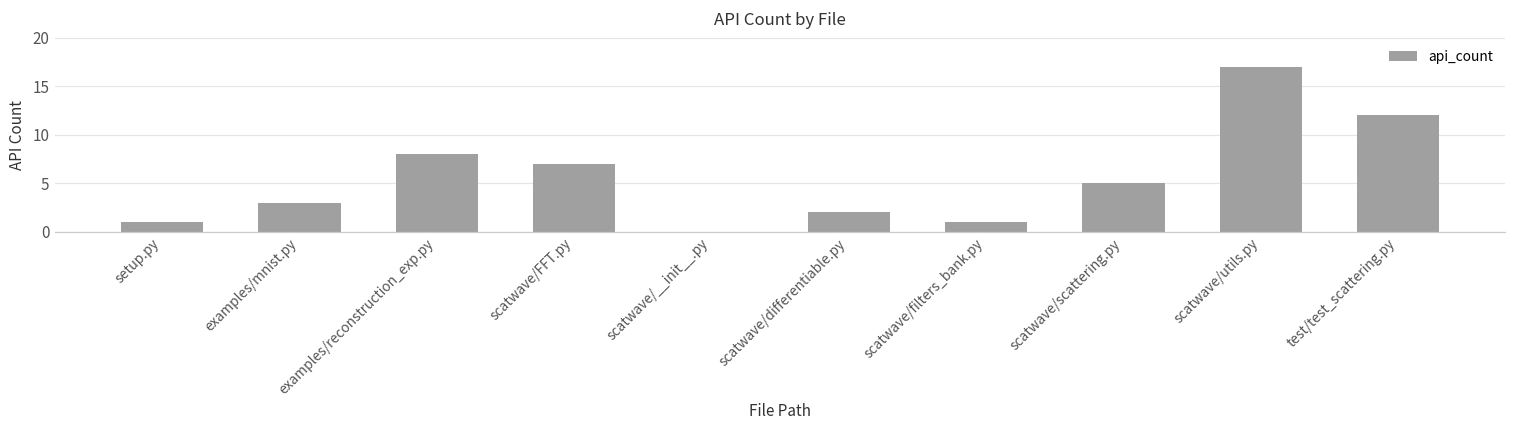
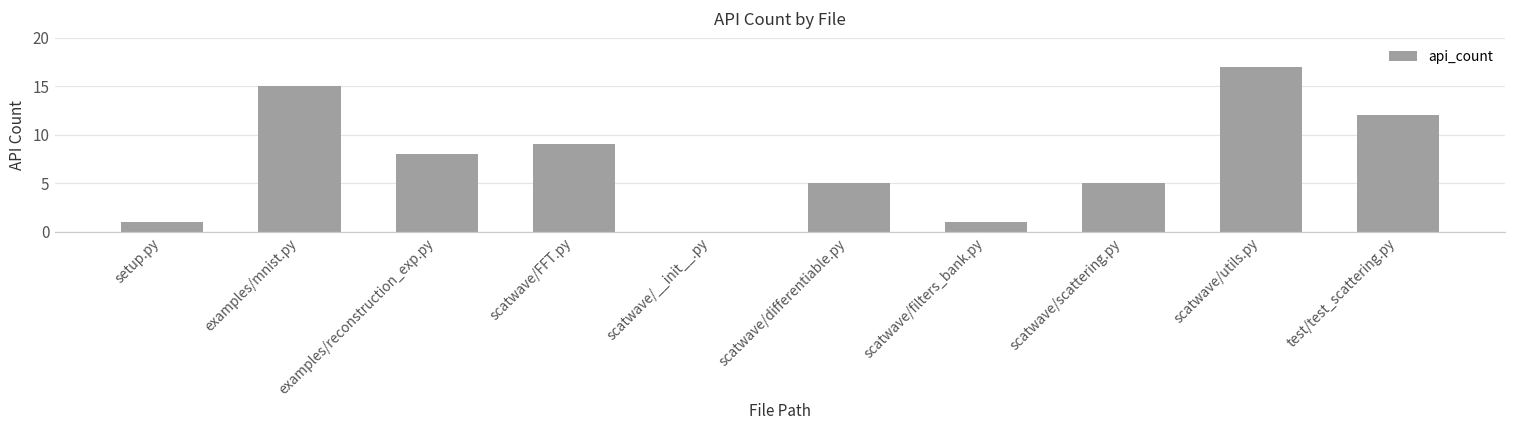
  {
    "setup.py": 1,
-   "examples/mnist.py": 3,
+   "examples/mnist.py": 15,
    "examples/reconstruction_exp.py": 8,
-   "scatwave/FFT.py": 7,
+   "scatwave/FFT.py": 9,
    "scatwave/__init__.py": 0,
-   "scatwave/differentiable.py": 2,
+   "scatwave/differentiable.py": 5,
    "scatwave/filters_bank.py": 1,
    "scatwave/scattering.py": 5,
    "scatwave/utils.py": 17,
    "test/test_scattering.py": 12
  }
